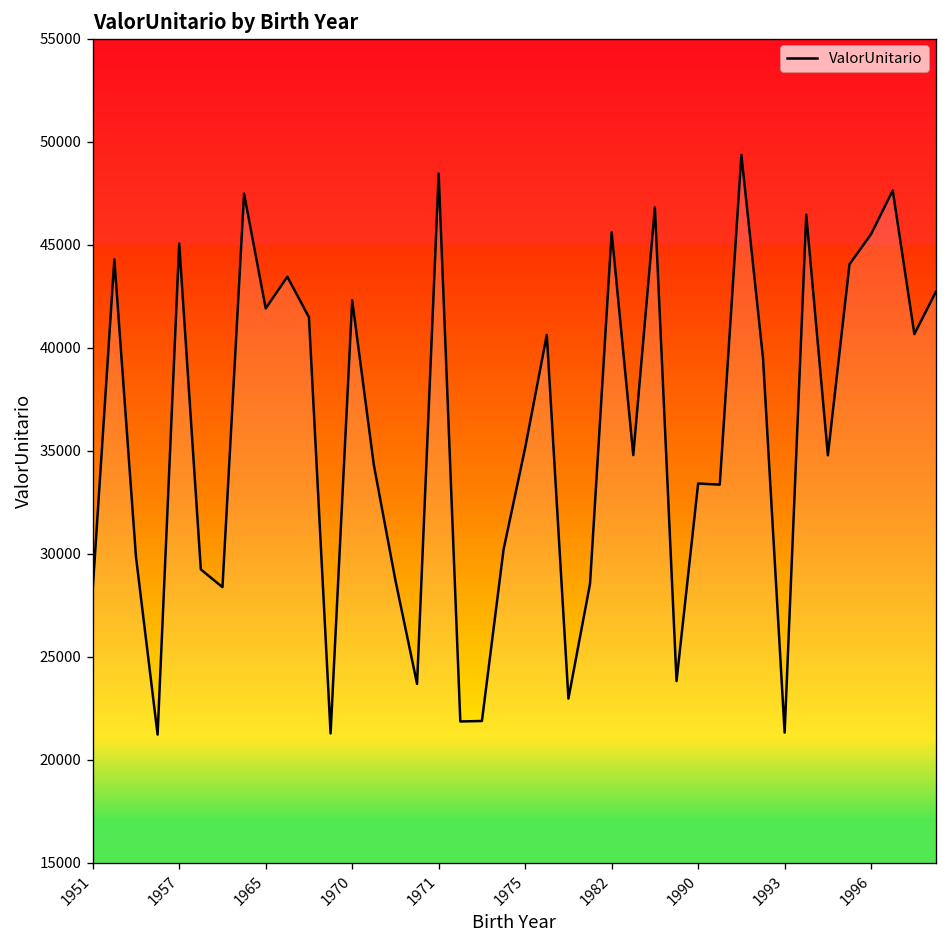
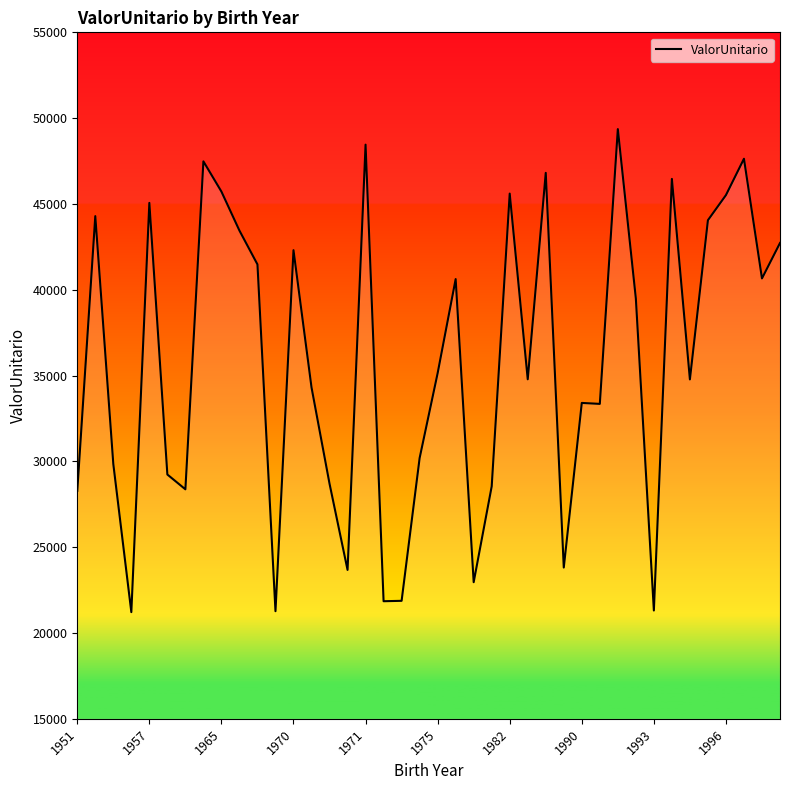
  {
    "1951": 28300,
-   "1965": 41900,
+   "1965": 45700,
    "1975": 35100,
    "1990": 33400,
    "1996": 45500
  }
